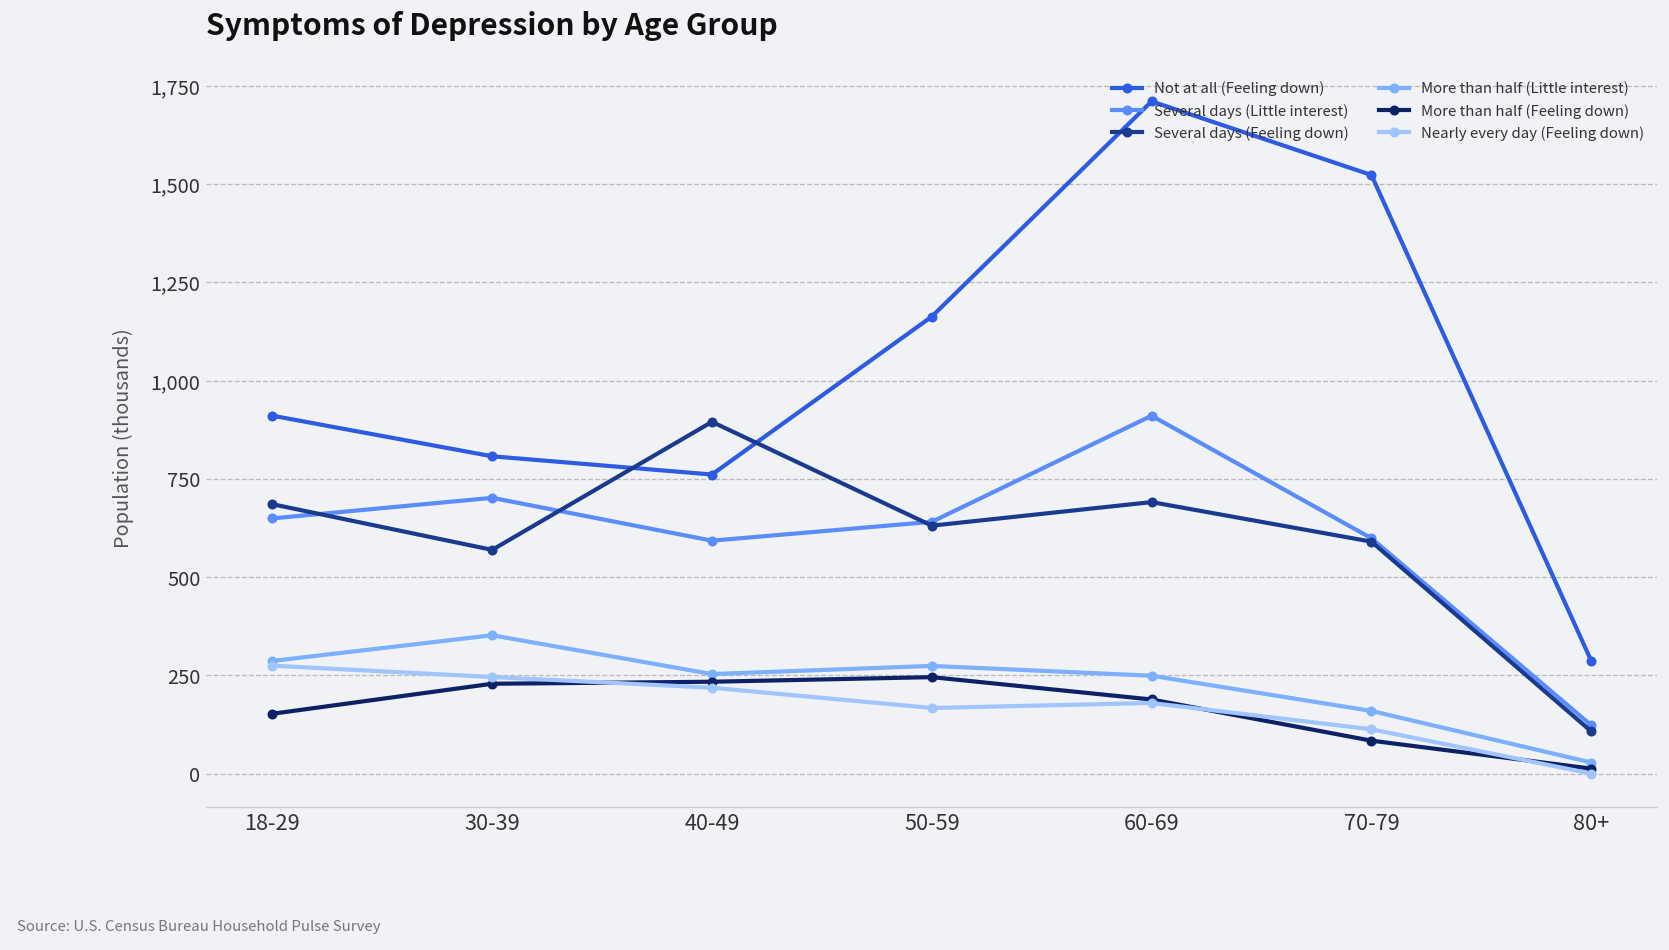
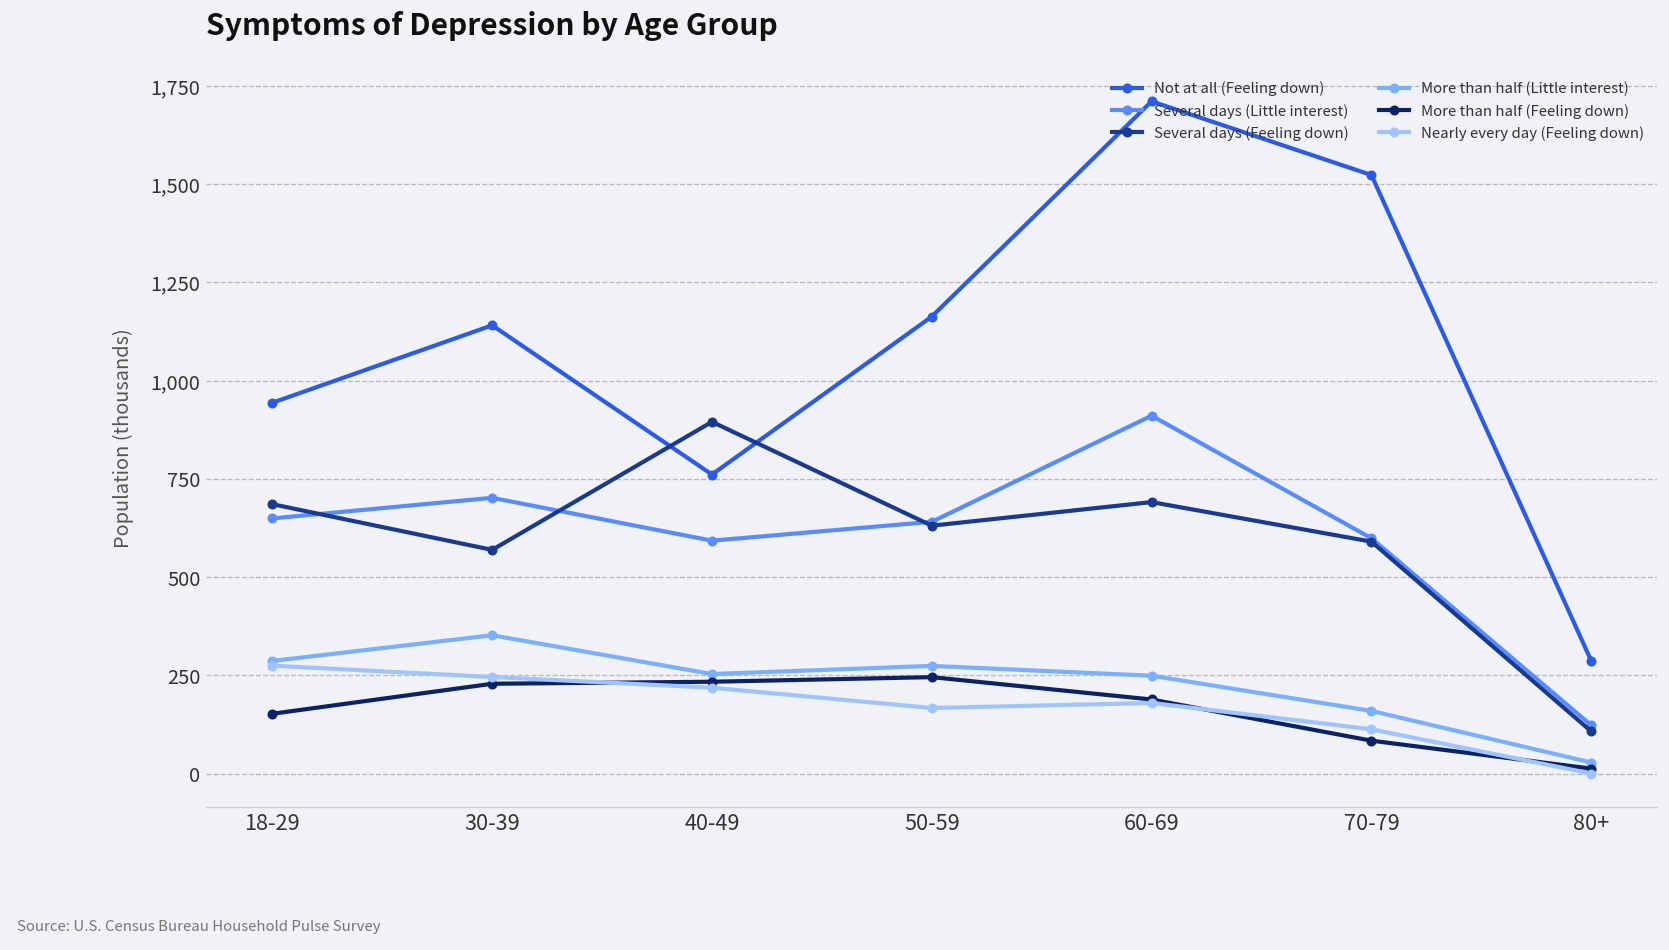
  {
    "Not at all (Feeling down)": {
-     "18-29": "910",
-     "30-39": "810",
+     "18-29": "940",
+     "30-39": "1,140",
      "40-49": "760",
      "50-59": "1,160",
      "60-69": "1,710",
      "70-79": "1,520",
      "80+": "290"
    }
  }
